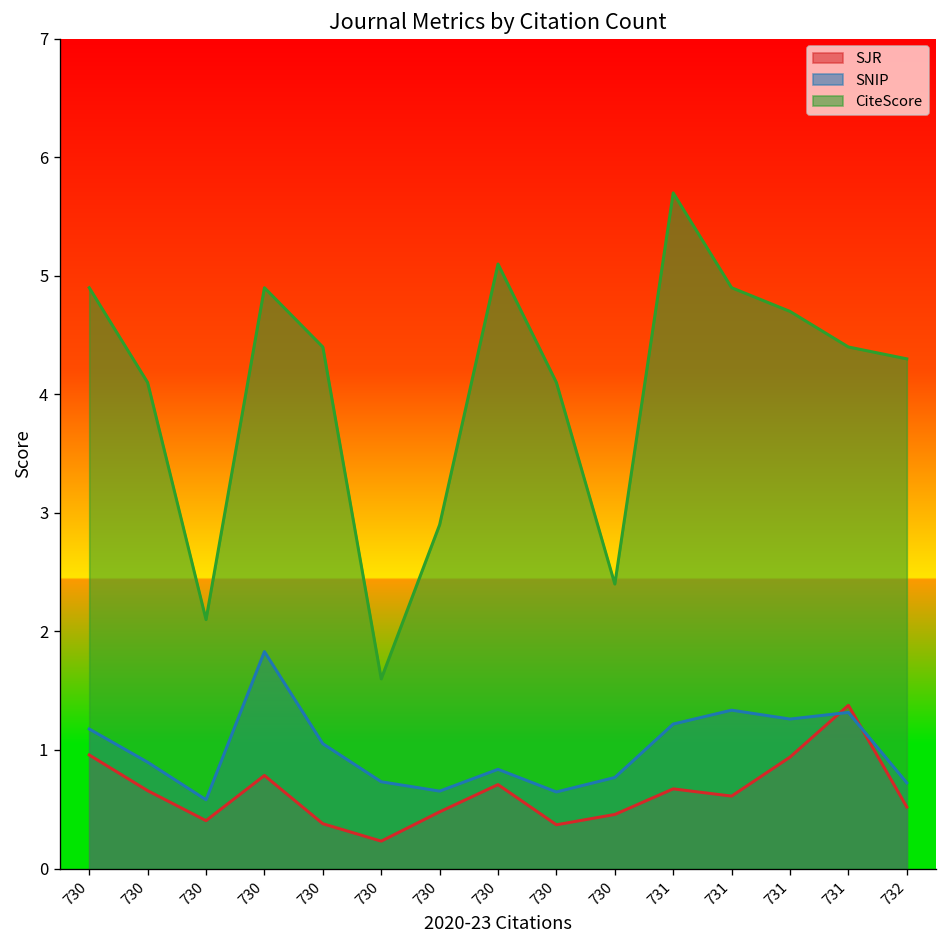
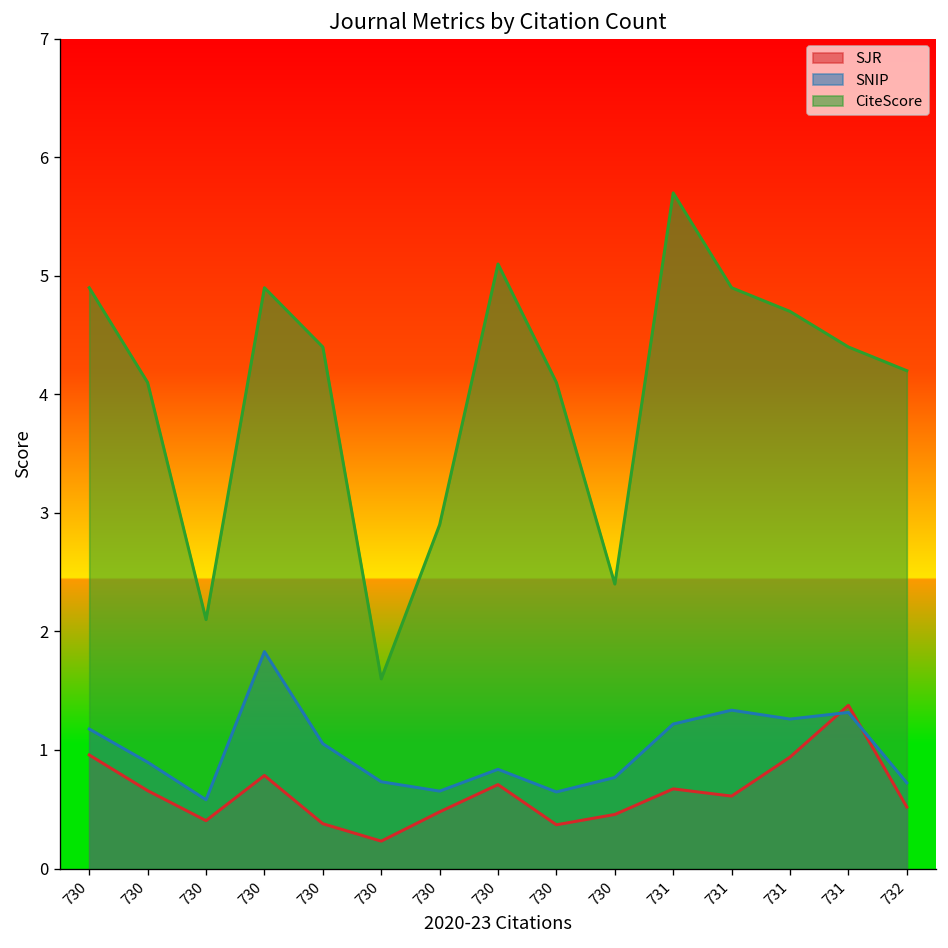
  {
    "SJR": {
      "732": 0.5
    },
    "SNIP": {
      "732": 0.7
    },
    "CiteScore": {
-     "732": 4.3
+     "732": 4.2
    }
  }
